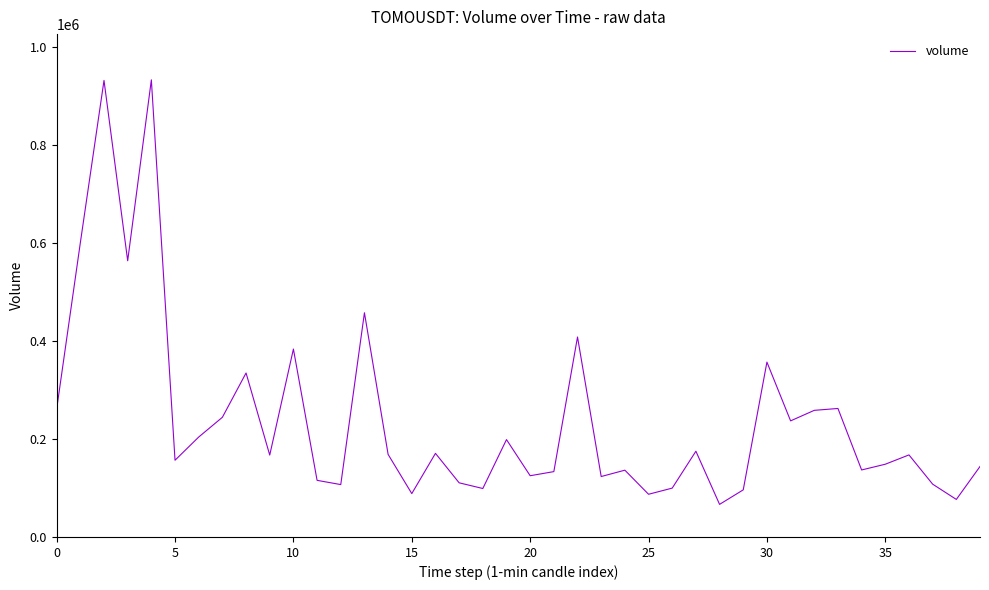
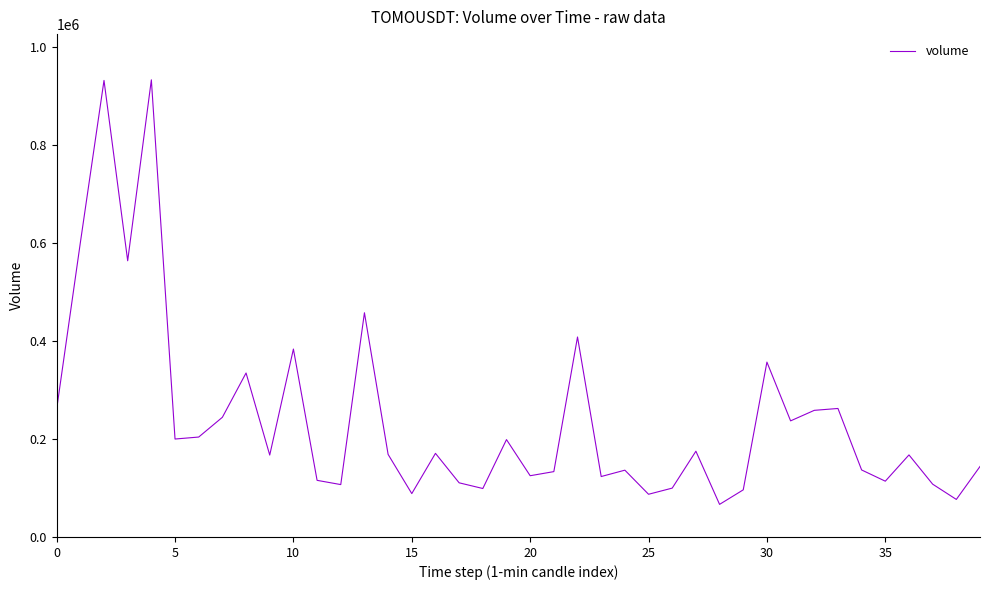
  {
    "0": 260000,
-   "5": 160000,
+   "5": 200000,
    "10": 380000,
    "15": 90000,
    "20": 130000,
    "25": 90000,
    "30": 360000,
-   "35": 150000
+   "35": 110000
  }
